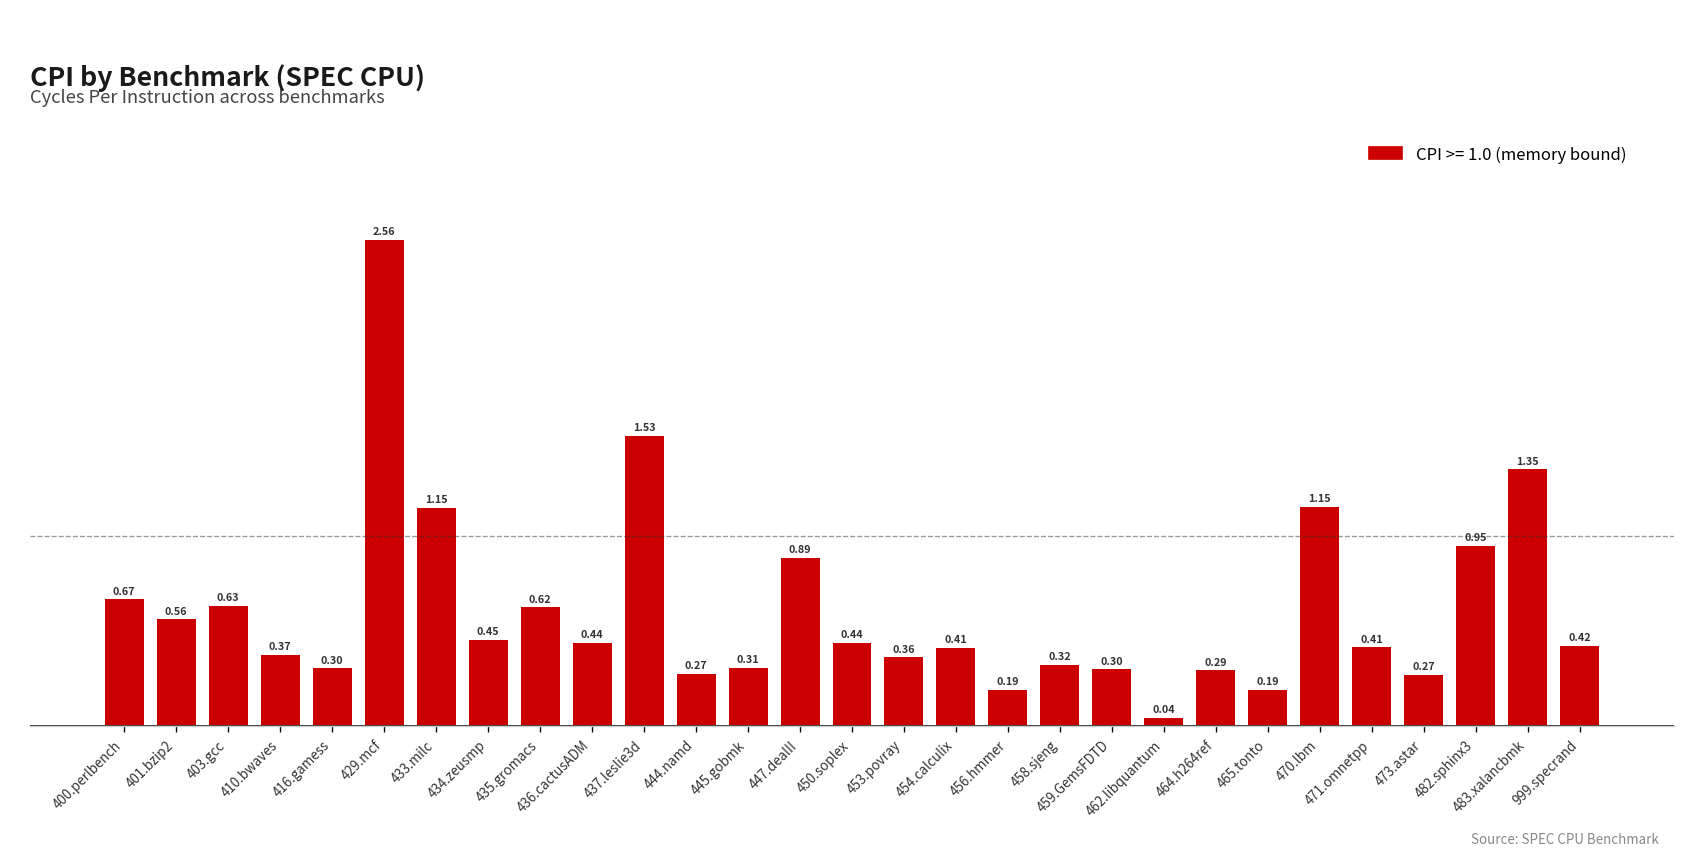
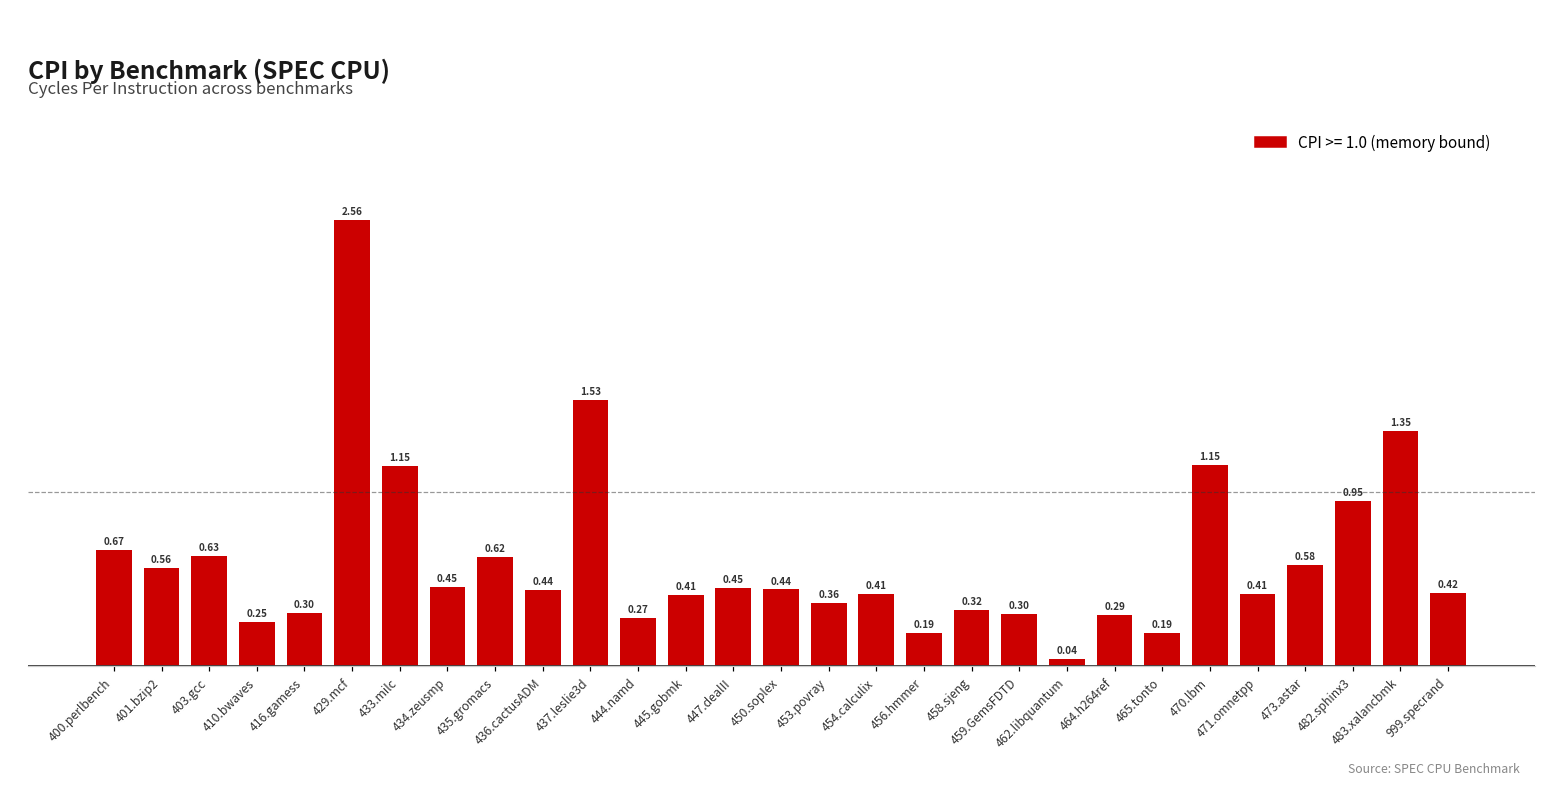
  {
    "400.perlbench": 0.67,
    "401.bzip2": 0.56,
    "403.gcc": 0.63,
-   "410.bwaves": 0.37,
+   "410.bwaves": 0.25,
    "416.gamess": 0.30,
    "429.mcf": 2.56,
    "433.milc": 1.15,
    "434.zeusmp": 0.45,
    "435.gromacs": 0.62,
    "436.cactusADM": 0.44,
    "437.leslie3d": 1.53,
    "444.namd": 0.27,
-   "445.gobmk": 0.31,
-   "447.dealII": 0.89,
+   "445.gobmk": 0.41,
+   "447.dealII": 0.45,
    "450.soplex": 0.44,
    "453.povray": 0.36,
    "454.calculix": 0.41,
    "456.hmmer": 0.19,
    "458.sjeng": 0.32,
    "459.GemsFDTD": 0.30,
    "462.libquantum": 0.04,
    "464.h264ref": 0.29,
    "465.tonto": 0.19,
    "470.lbm": 1.15,
    "471.omnetpp": 0.41,
-   "473.astar": 0.27,
+   "473.astar": 0.58,
    "482.sphinx3": 0.95,
    "483.xalancbmk": 1.35,
    "999.specrand": 0.42
  }
